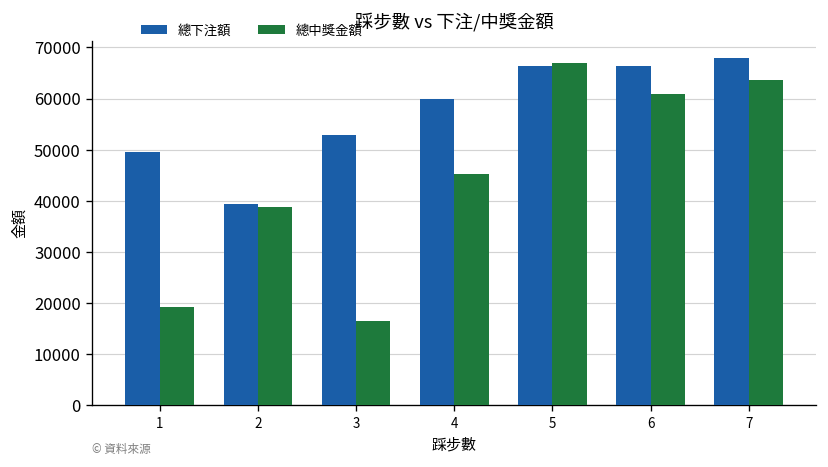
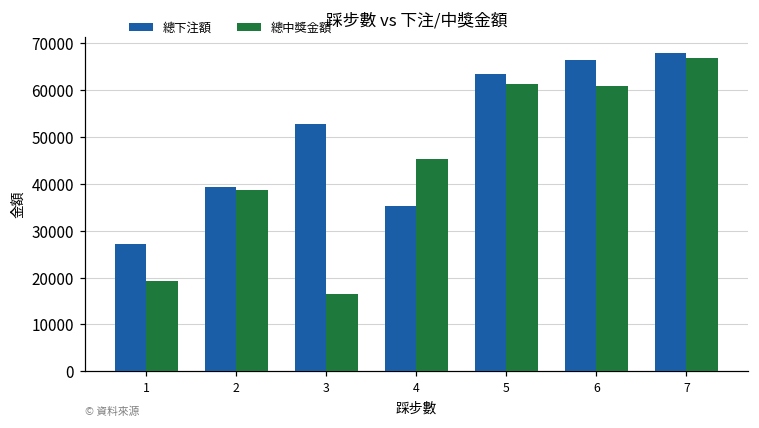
  {
    "總下注額": {
-     "1": 49000,
+     "1": 27000,
      "2": 39000,
      "3": 53000,
-     "4": 60000,
-     "5": 66000,
+     "4": 35000,
+     "5": 64000,
      "6": 66000,
      "7": 68000
    },
    "總中獎金額": {
      "1": 19000,
      "2": 39000,
      "3": 16000,
      "4": 45000,
-     "5": 67000,
+     "5": 61000,
      "6": 61000,
-     "7": 64000
+     "7": 67000
    }
  }
